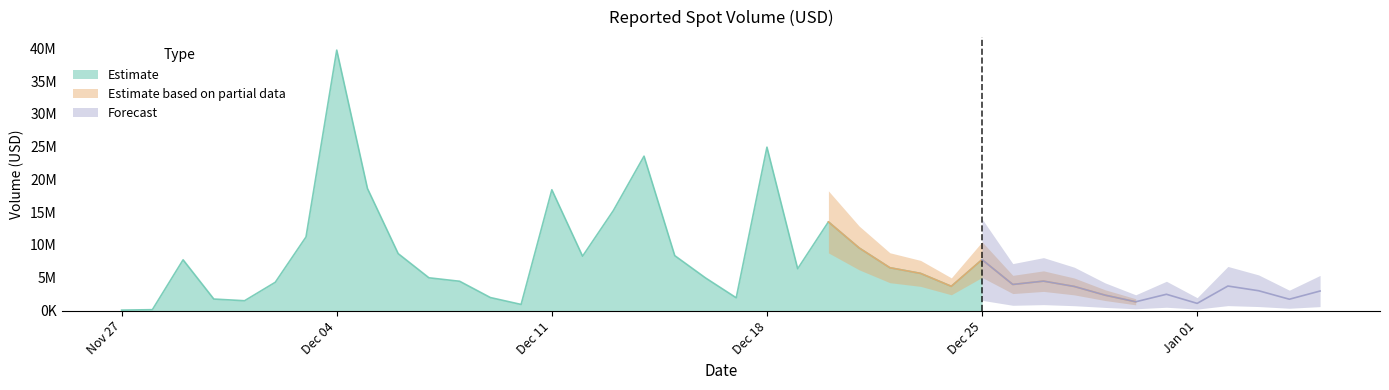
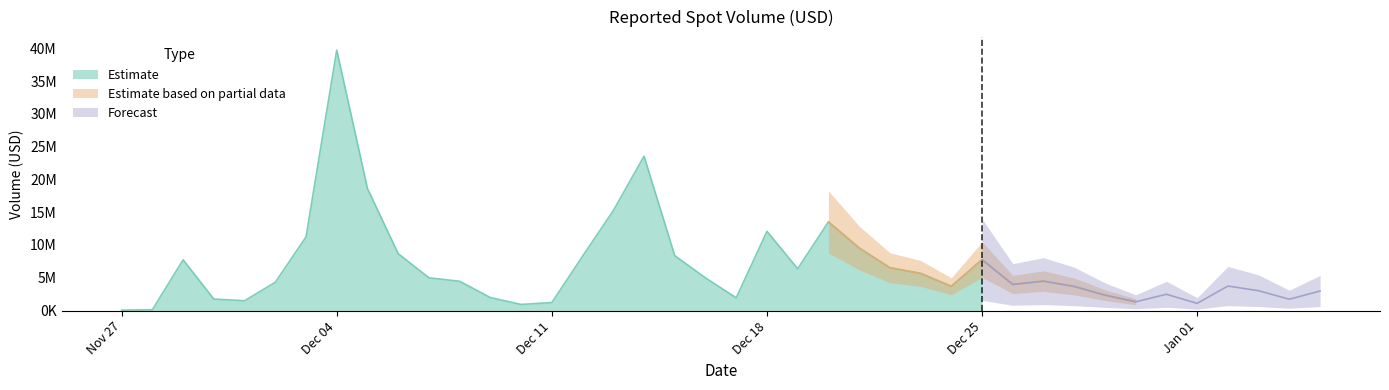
  {
    "Estimate": {
      "Nov 27": 0,
      "Dec 04": 40000000,
-     "Dec 11": 18000000,
-     "Dec 18": 25000000
+     "Dec 11": 1000000,
+     "Dec 18": 12000000
    }
  }
